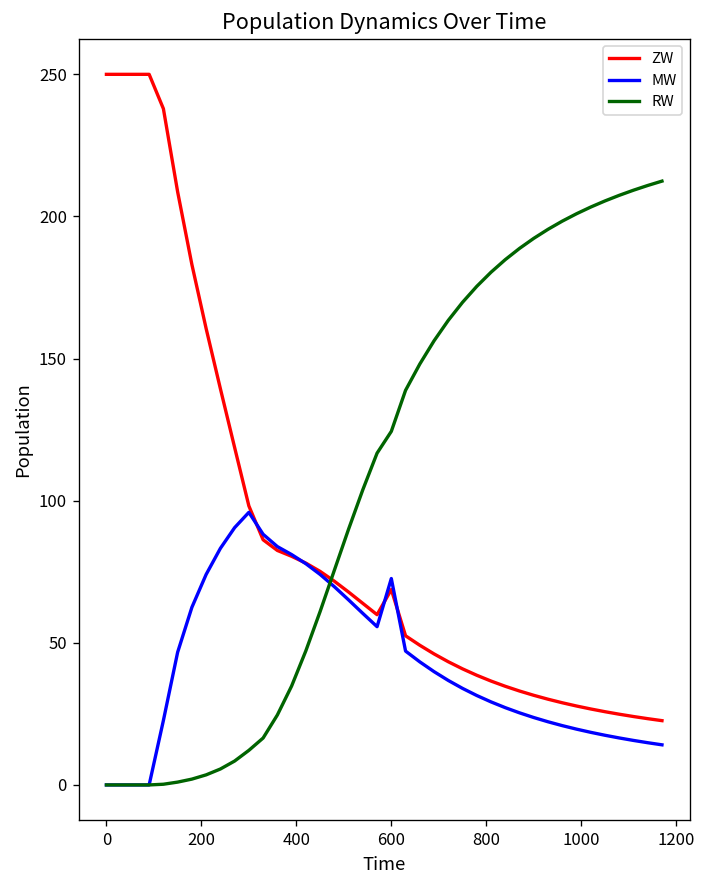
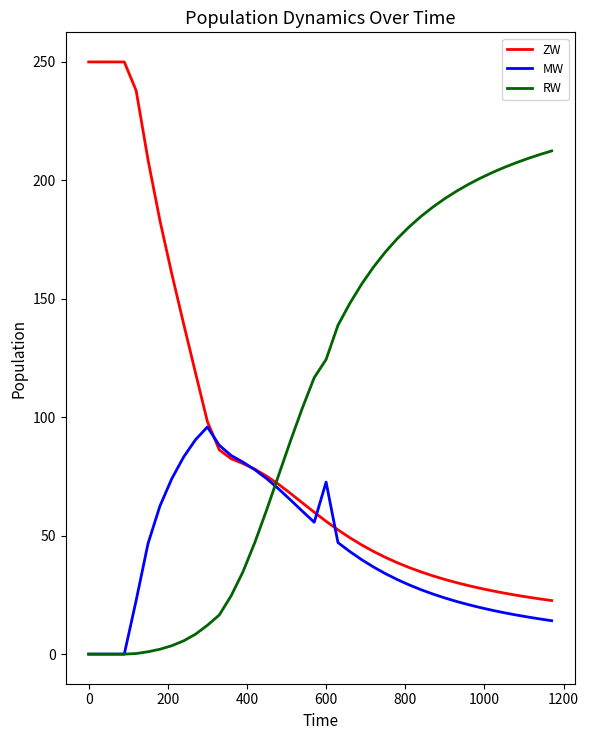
  {
    "ZW": {
      "0": 250,
-     "600": 69
+     "600": 56
    },
    "MW": {
      "600": 73
    },
    "RW": {
      "600": 124
    }
  }
